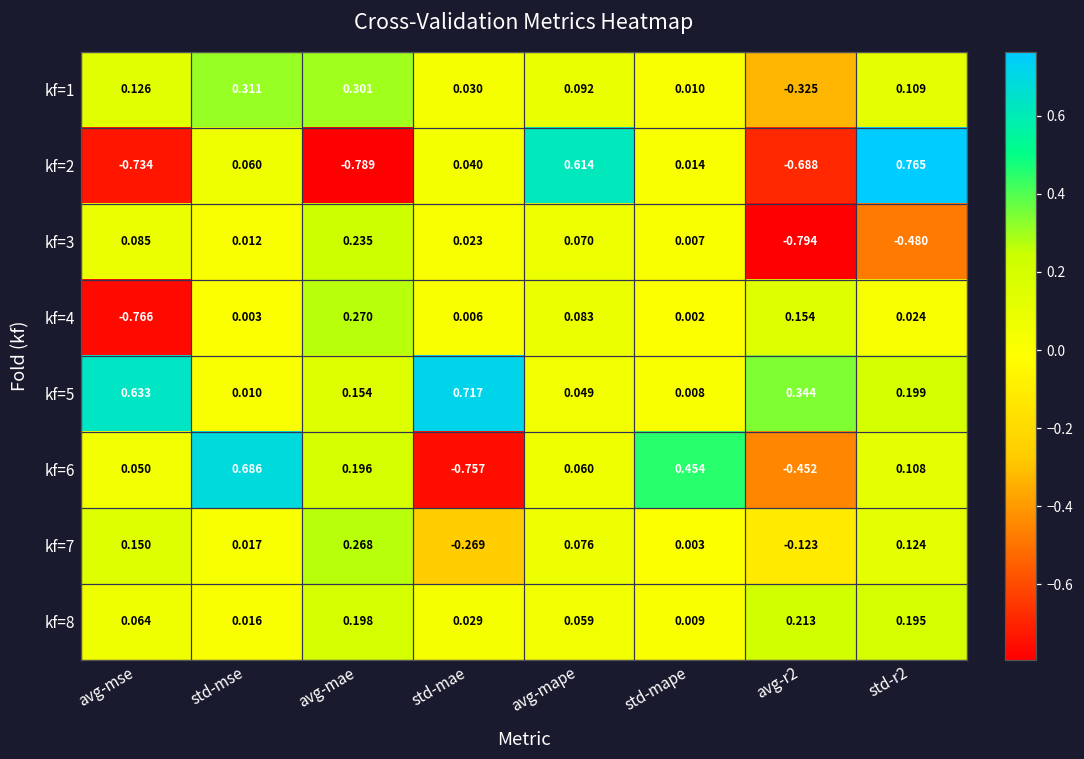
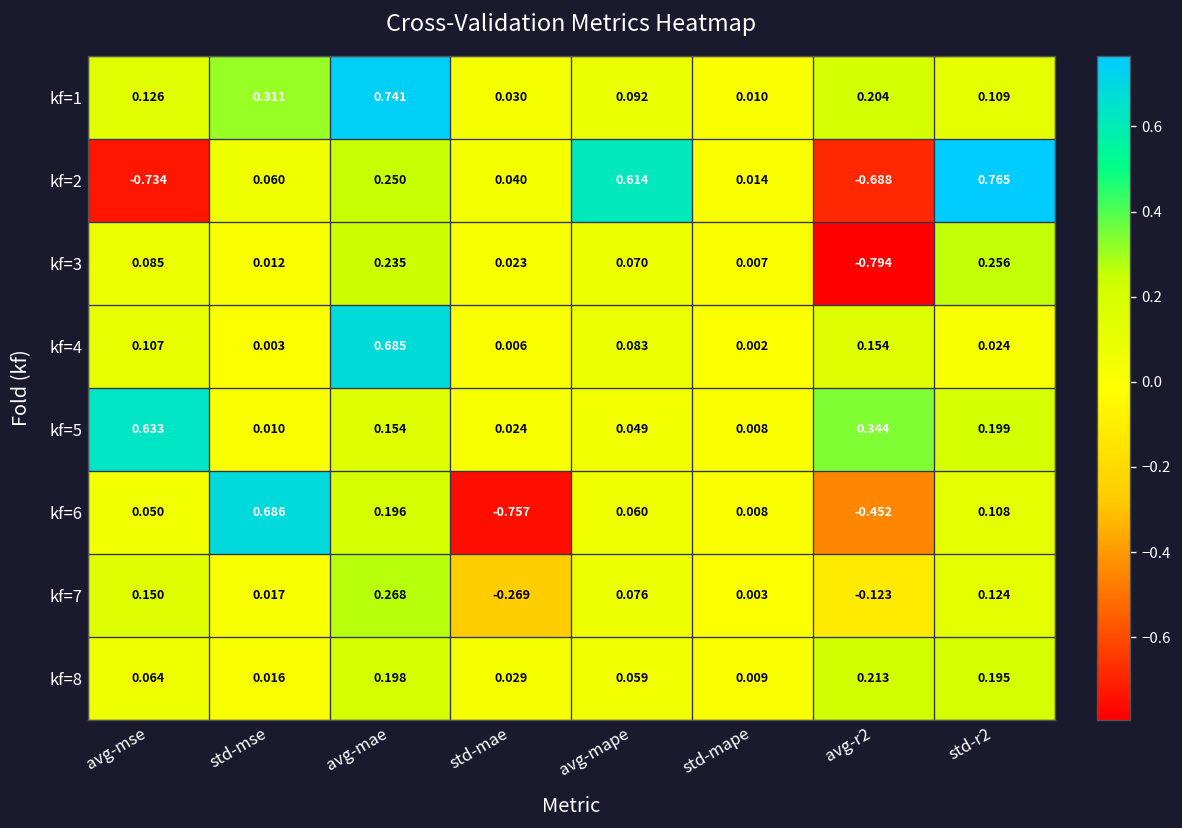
  {
    "kf=1": {
      "avg-mse": 0.126,
      "std-mse": 0.311,
-     "avg-mae": 0.301,
+     "avg-mae": 0.741,
      "std-mae": 0.030,
      "avg-mape": 0.092,
      "std-mape": 0.010,
-     "avg-r2": -0.325,
+     "avg-r2": 0.204,
      "std-r2": 0.109
    },
    "kf=2": {
      "avg-mse": -0.734,
      "std-mse": 0.060,
-     "avg-mae": -0.789,
+     "avg-mae": 0.250,
      "std-mae": 0.040,
      "avg-mape": 0.614,
      "std-mape": 0.014,
      "avg-r2": -0.688,
      "std-r2": 0.765
    },
    "kf=3": {
      "avg-mse": 0.085,
      "std-mse": 0.012,
      "avg-mae": 0.235,
      "std-mae": 0.023,
      "avg-mape": 0.070,
      "std-mape": 0.007,
      "avg-r2": -0.794,
-     "std-r2": -0.480
+     "std-r2": 0.256
    },
    "kf=4": {
-     "avg-mse": -0.766,
+     "avg-mse": 0.107,
      "std-mse": 0.003,
-     "avg-mae": 0.270,
+     "avg-mae": 0.685,
      "std-mae": 0.006,
      "avg-mape": 0.083,
      "std-mape": 0.002,
      "avg-r2": 0.154,
      "std-r2": 0.024
    },
    "kf=5": {
      "avg-mse": 0.633,
      "std-mse": 0.010,
      "avg-mae": 0.154,
-     "std-mae": 0.717,
+     "std-mae": 0.024,
      "avg-mape": 0.049,
      "std-mape": 0.008,
      "avg-r2": 0.344,
      "std-r2": 0.199
    },
    "kf=6": {
      "avg-mse": 0.050,
      "std-mse": 0.686,
      "avg-mae": 0.196,
      "std-mae": -0.757,
      "avg-mape": 0.060,
-     "std-mape": 0.454,
+     "std-mape": 0.008,
      "avg-r2": -0.452,
      "std-r2": 0.108
    },
    "kf=7": {
      "avg-mse": 0.150,
      "std-mse": 0.017,
      "avg-mae": 0.268,
      "std-mae": -0.269,
      "avg-mape": 0.076,
      "std-mape": 0.003,
      "avg-r2": -0.123,
      "std-r2": 0.124
    },
    "kf=8": {
      "avg-mse": 0.064,
      "std-mse": 0.016,
      "avg-mae": 0.198,
      "std-mae": 0.029,
      "avg-mape": 0.059,
      "std-mape": 0.009,
      "avg-r2": 0.213,
      "std-r2": 0.195
    }
  }
